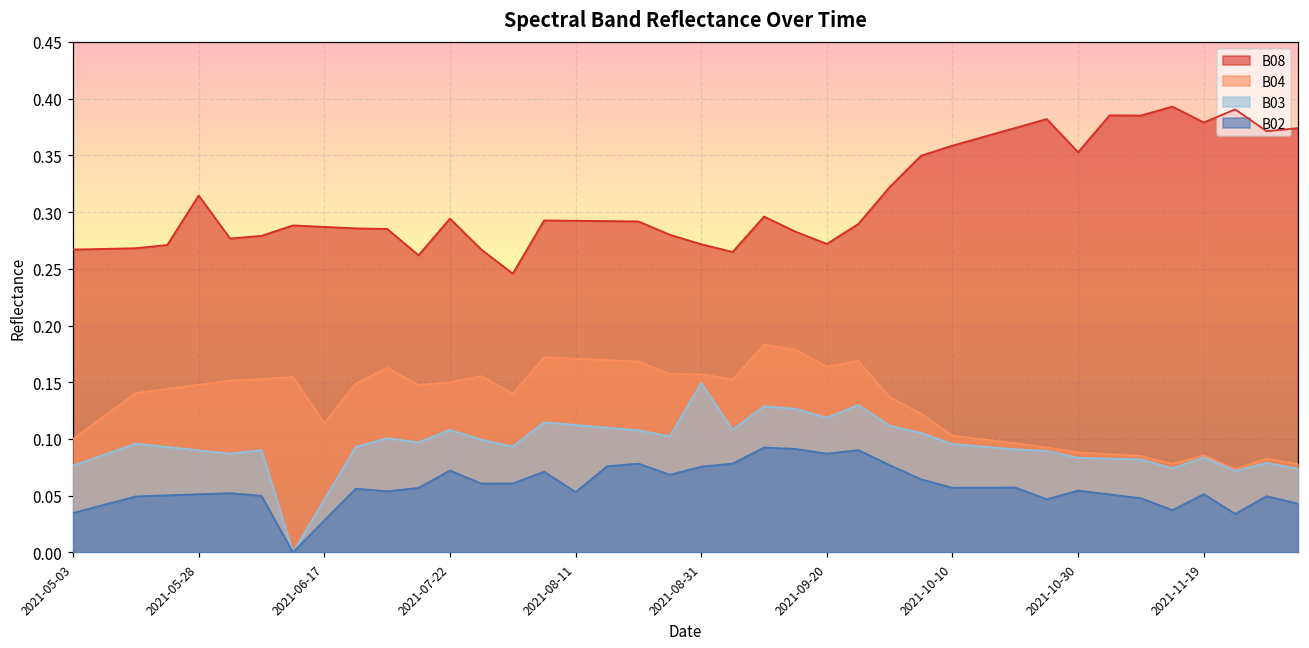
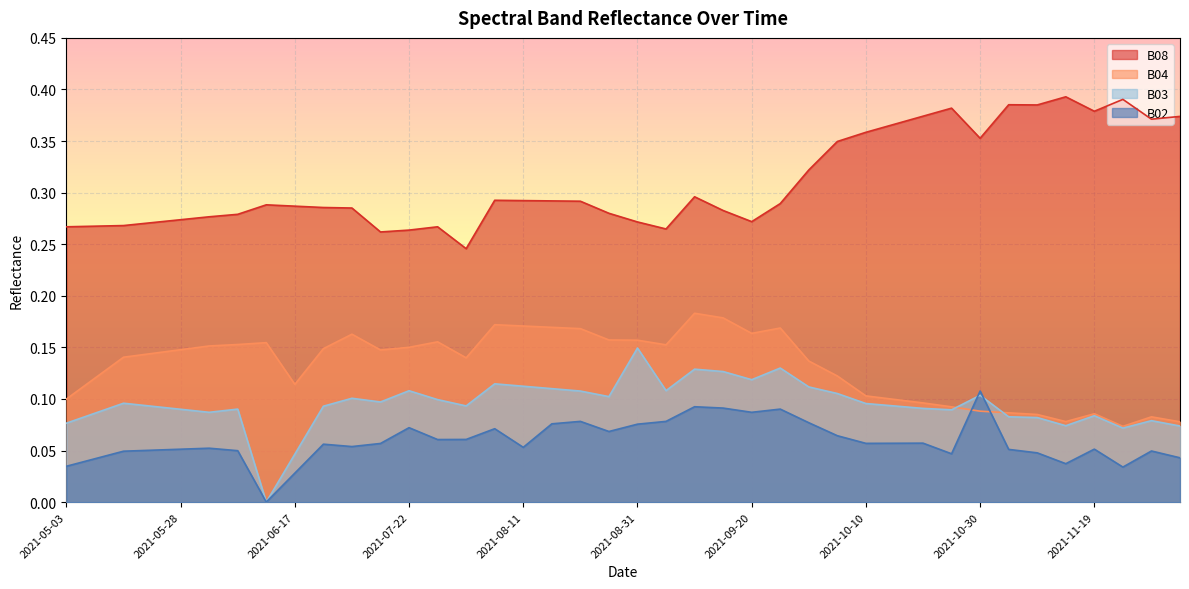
  {
    "B08": {
      "2021-05-03": 0.267,
-     "2021-05-28": 0.315,
+     "2021-05-28": 0.274,
      "2021-06-17": 0.287,
-     "2021-07-22": 0.294,
+     "2021-07-22": 0.264,
      "2021-08-11": 0.292,
      "2021-08-31": 0.272,
      "2021-09-20": 0.272,
      "2021-10-10": 0.359,
      "2021-10-30": 0.353,
      "2021-11-19": 0.379
    },
    "B04": {
      "2021-05-03": 0.100,
      "2021-05-28": 0.148,
      "2021-06-17": 0.114,
      "2021-07-22": 0.150,
      "2021-08-11": 0.171,
      "2021-08-31": 0.157,
      "2021-09-20": 0.164,
      "2021-10-10": 0.103,
      "2021-10-30": 0.088
    },
    "B03": {
      "2021-05-03": 0.077,
      "2021-05-28": 0.090,
      "2021-06-17": 0.047,
      "2021-07-22": 0.108,
      "2021-08-11": 0.112,
      "2021-08-31": 0.149,
      "2021-09-20": 0.119,
      "2021-10-10": 0.096,
-     "2021-10-30": 0.084
+     "2021-10-30": 0.104
    },
    "B02": {
      "2021-05-03": 0.035,
      "2021-05-28": 0.051,
      "2021-06-17": 0.028,
      "2021-07-22": 0.072,
      "2021-08-11": 0.053,
      "2021-08-31": 0.076,
      "2021-09-20": 0.087,
      "2021-10-10": 0.057,
-     "2021-10-30": 0.055,
+     "2021-10-30": 0.108,
      "2021-11-19": 0.051
    }
  }
